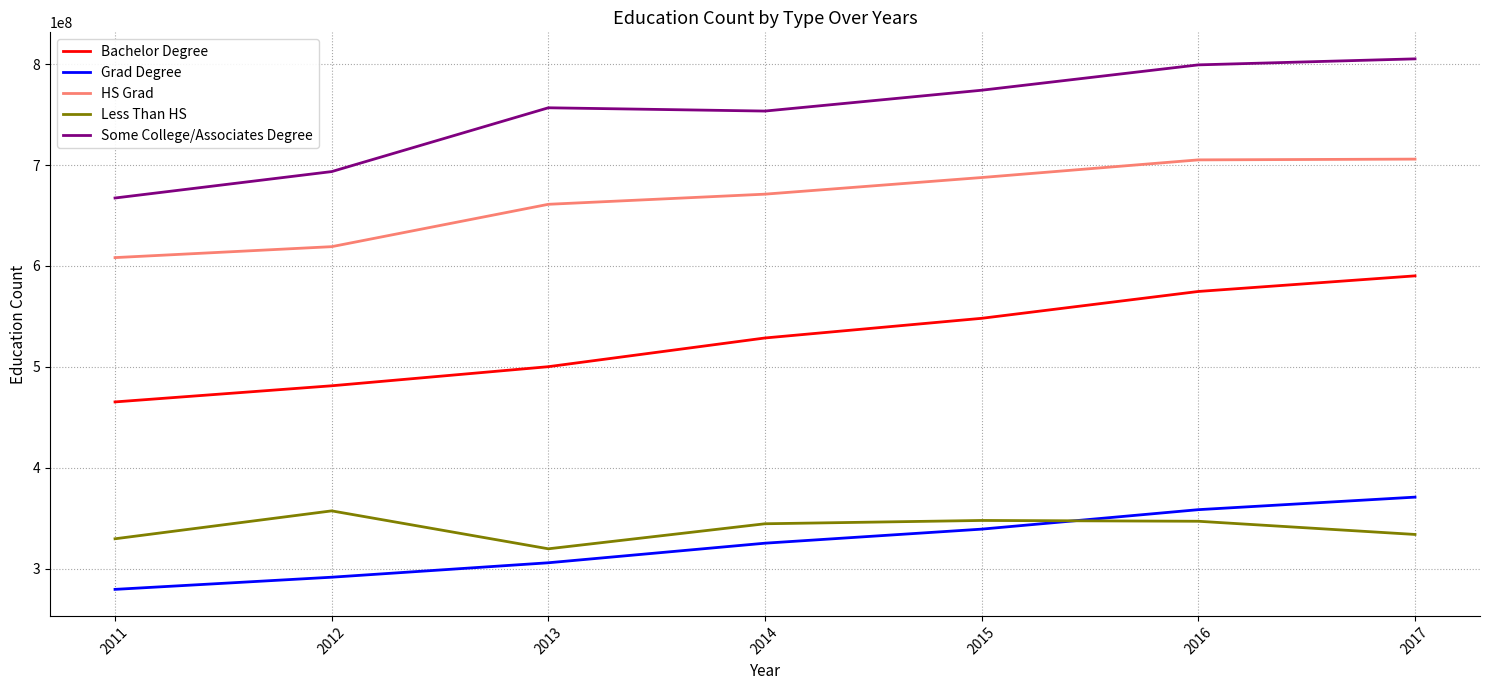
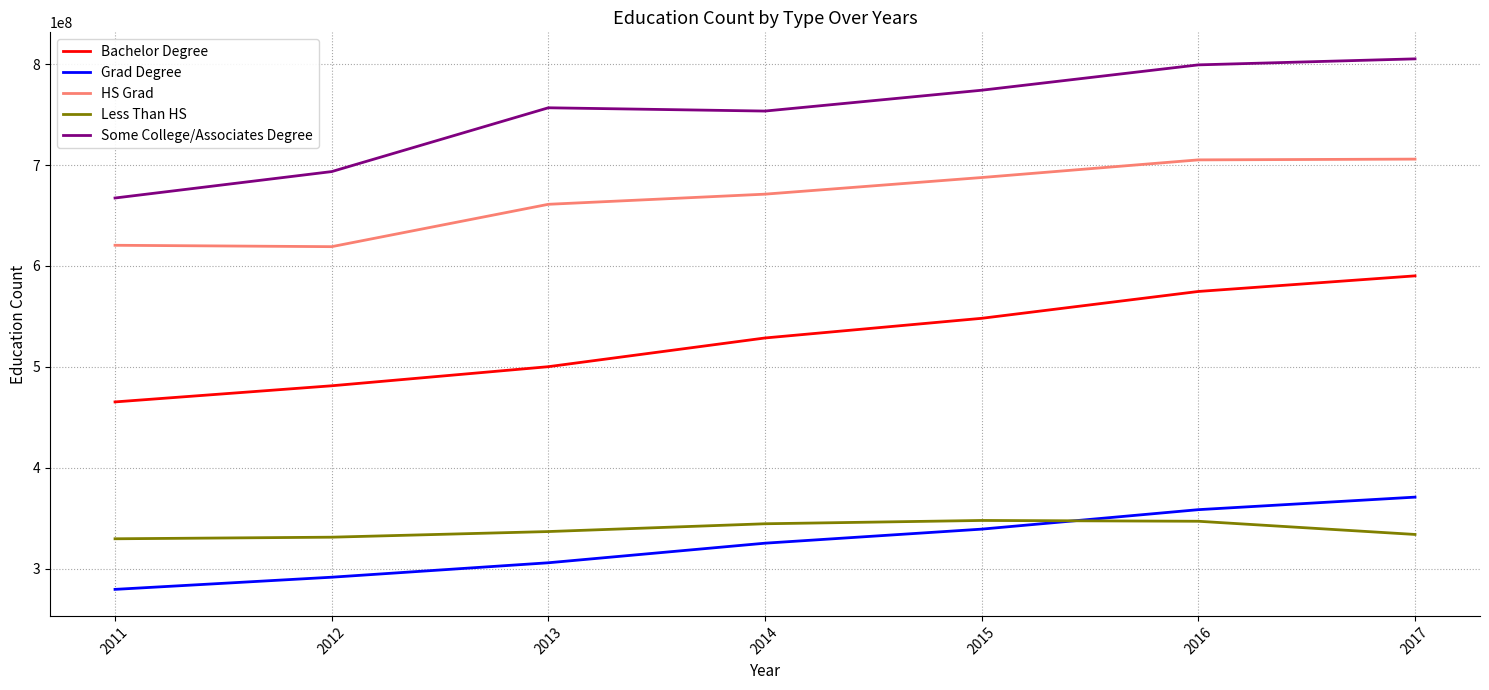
  {
    "Bachelor Degree": {
      "2011": 465000000,
      "2012": 481000000,
      "2013": 500000000,
      "2014": 529000000,
      "2015": 548000000,
      "2016": 575000000,
      "2017": 590000000
    },
    "Grad Degree": {
      "2011": 279000000,
      "2012": 291000000,
      "2013": 306000000,
      "2014": 325000000,
      "2015": 339000000,
      "2016": 358000000,
      "2017": 371000000
    },
    "HS Grad": {
-     "2011": 608000000,
+     "2011": 620000000,
      "2012": 619000000,
      "2013": 661000000,
      "2014": 671000000,
      "2015": 688000000,
      "2016": 705000000,
      "2017": 706000000
    },
    "Less Than HS": {
      "2011": 330000000,
-     "2012": 357000000,
-     "2013": 320000000,
+     "2012": 331000000,
+     "2013": 337000000,
      "2014": 344000000,
      "2015": 348000000,
      "2016": 347000000,
      "2017": 334000000
    },
    "Some College/Associates Degree": {
      "2011": 667000000,
      "2012": 693000000,
      "2013": 757000000,
      "2014": 753000000,
      "2015": 774000000,
      "2016": 799000000,
      "2017": 805000000
    }
  }
